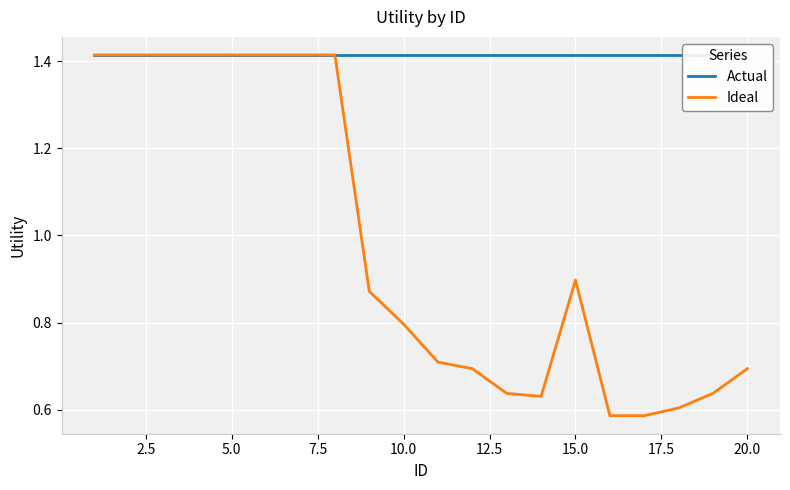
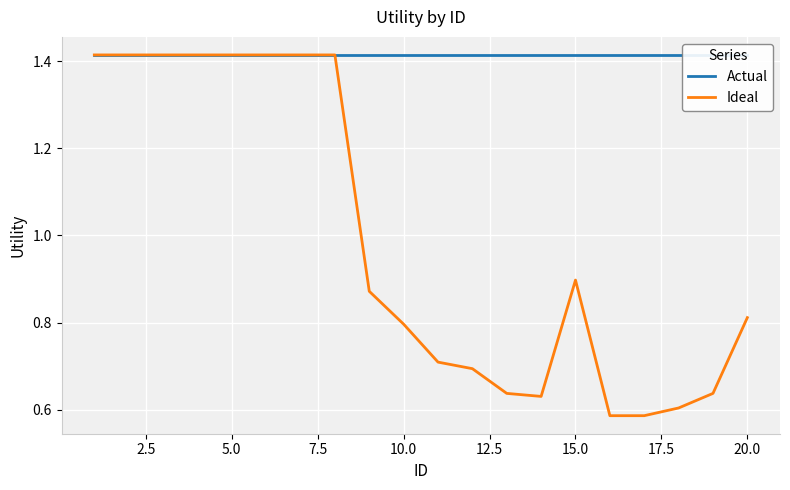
  {
    "Actual": {
      "10.0": 1.41,
      "15.0": 1.41
    },
    "Ideal": {
      "10.0": 0.80,
      "15.0": 0.90,
-     "20.0": 0.69
+     "20.0": 0.81
    }
  }
